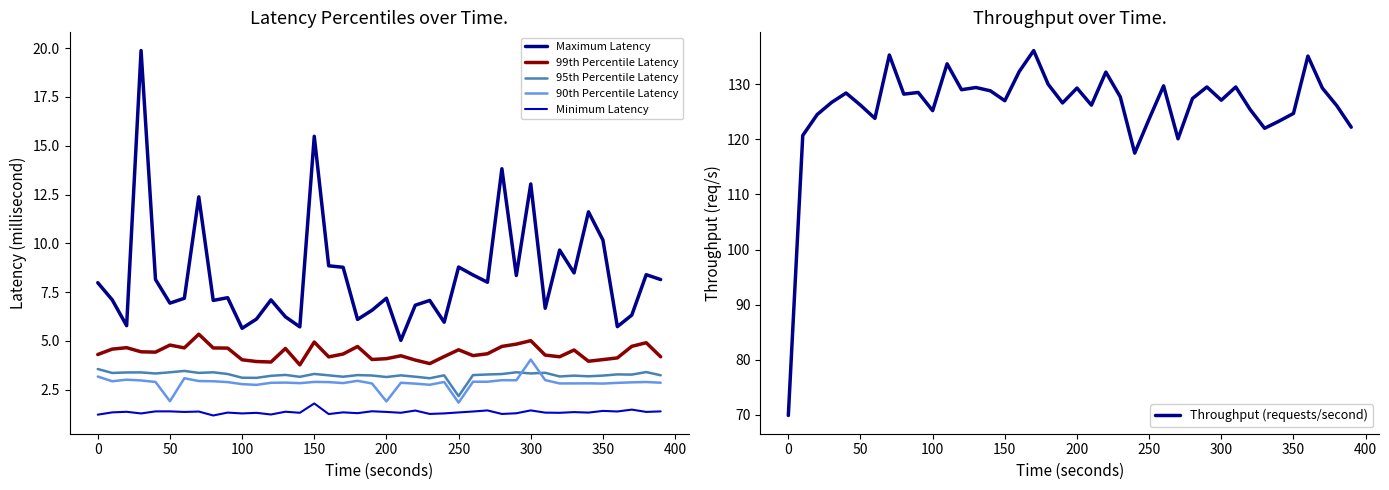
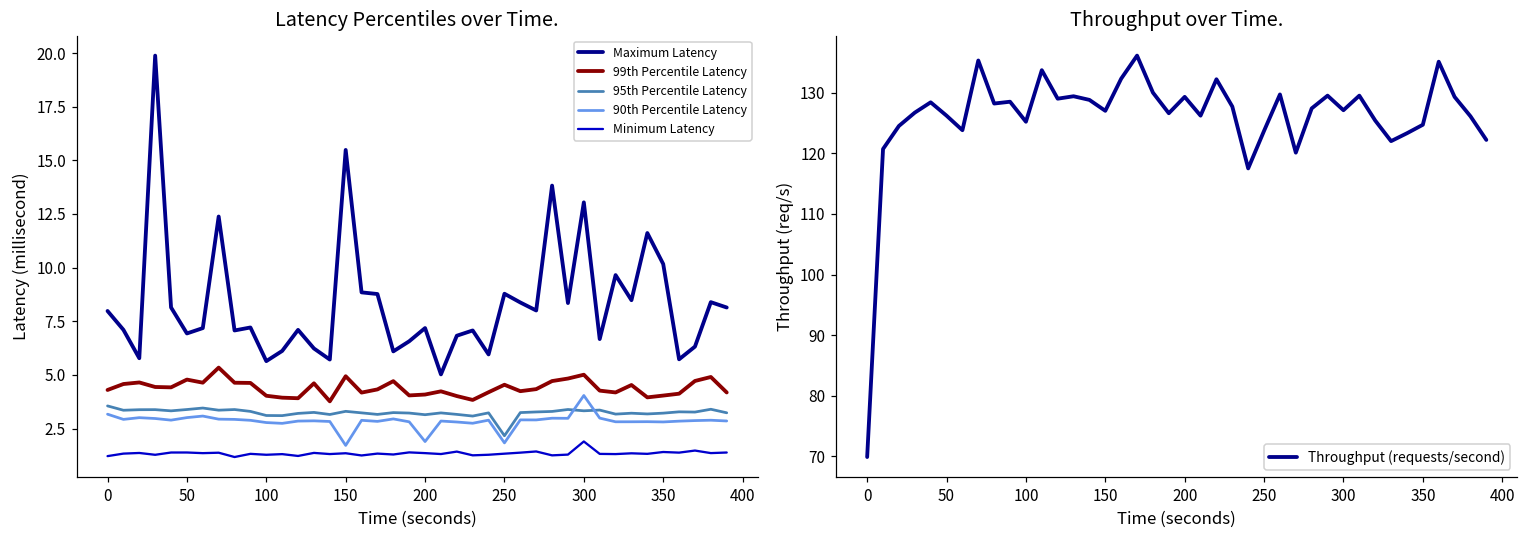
  {
    "Latency Percentiles over Time.": {
      "Maximum Latency": {
        "0": 8.0,
        "50": 6.9,
        "100": 5.6,
        "150": 15.5,
        "200": 7.2,
        "250": 8.8,
        "300": 13.0,
        "350": 10.2
      },
      "99th Percentile Latency": {
        "0": 4.3,
        "50": 4.8,
        "100": 4.0,
        "150": 4.9,
        "200": 4.1,
        "250": 4.5,
        "300": 5.0,
        "350": 4.0
      },
      "95th Percentile Latency": {
        "0": 3.6,
        "50": 3.4,
        "100": 3.1,
        "150": 3.3,
        "200": 3.1,
        "250": 2.2,
        "300": 3.3,
        "350": 3.2
      },
      "90th Percentile Latency": {
        "0": 3.2,
-       "50": 1.9,
+       "50": 3.0,
        "100": 2.8,
-       "150": 2.9,
+       "150": 1.7,
        "200": 1.9,
        "250": 1.8,
        "300": 4.0,
        "350": 2.8
      },
      "Minimum Latency": {
        "0": 1.2,
        "50": 1.4,
        "100": 1.3,
-       "150": 1.8,
+       "150": 1.4,
        "200": 1.4,
        "250": 1.3,
-       "300": 1.4,
+       "300": 1.9,
        "350": 1.4
      }
    },
    "Throughput over Time.": {
      "0": 70,
      "50": 126,
      "100": 125,
      "150": 127,
      "200": 129,
      "250": 124,
      "300": 127,
      "350": 125
    }
  }
